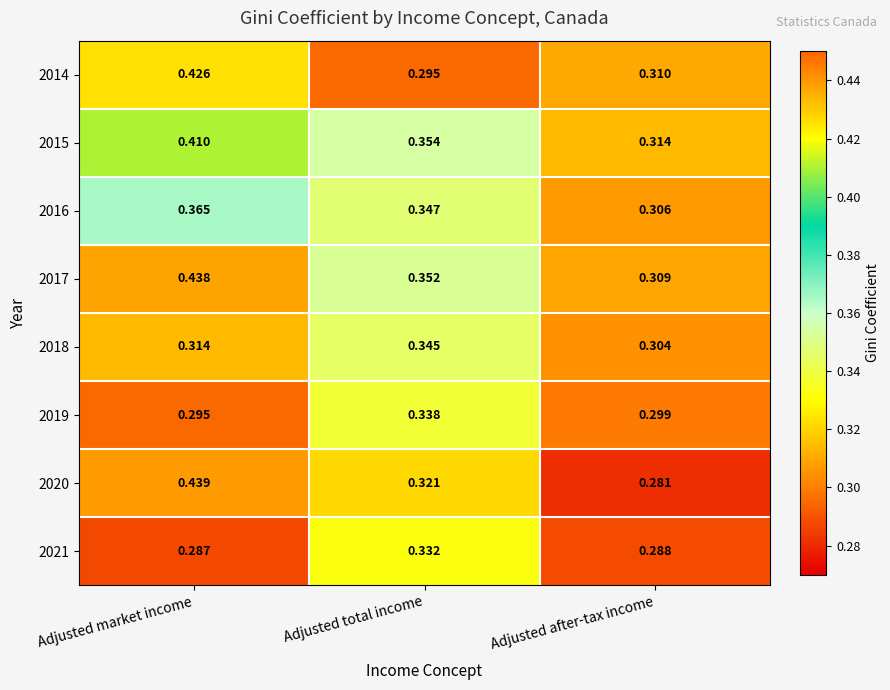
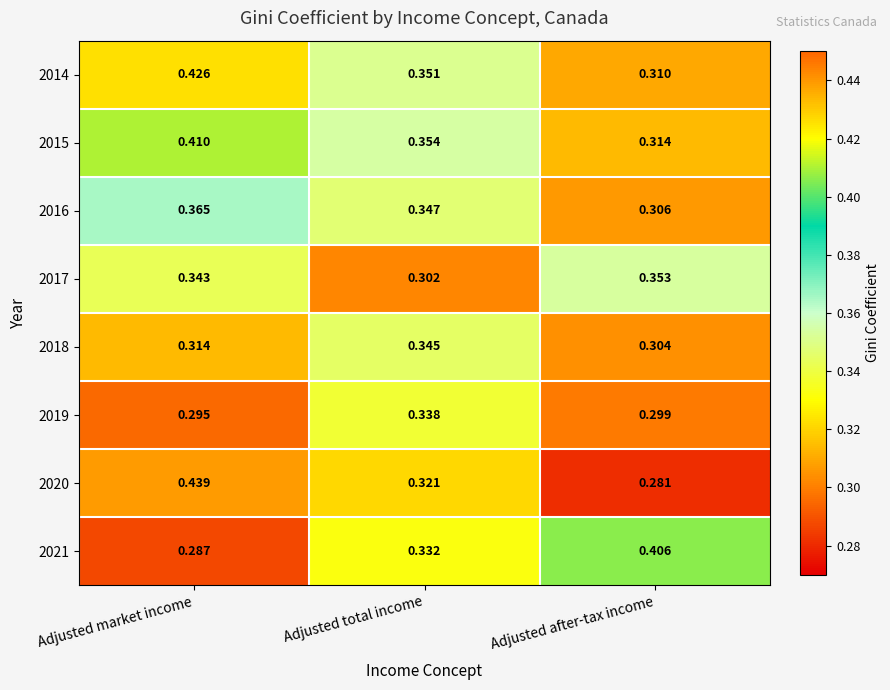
  {
    "2014": {
      "Adjusted market income": 0.426,
-     "Adjusted total income": 0.295,
+     "Adjusted total income": 0.351,
      "Adjusted after-tax income": 0.310
    },
    "2015": {
      "Adjusted market income": 0.410,
      "Adjusted total income": 0.354,
      "Adjusted after-tax income": 0.314
    },
    "2016": {
      "Adjusted market income": 0.365,
      "Adjusted total income": 0.347,
      "Adjusted after-tax income": 0.306
    },
    "2017": {
-     "Adjusted market income": 0.438,
-     "Adjusted total income": 0.352,
-     "Adjusted after-tax income": 0.309
+     "Adjusted market income": 0.343,
+     "Adjusted total income": 0.302,
+     "Adjusted after-tax income": 0.353
    },
    "2018": {
      "Adjusted market income": 0.314,
      "Adjusted total income": 0.345,
      "Adjusted after-tax income": 0.304
    },
    "2019": {
      "Adjusted market income": 0.295,
      "Adjusted total income": 0.338,
      "Adjusted after-tax income": 0.299
    },
    "2020": {
      "Adjusted market income": 0.439,
      "Adjusted total income": 0.321,
      "Adjusted after-tax income": 0.281
    },
    "2021": {
      "Adjusted market income": 0.287,
      "Adjusted total income": 0.332,
-     "Adjusted after-tax income": 0.288
+     "Adjusted after-tax income": 0.406
    }
  }
